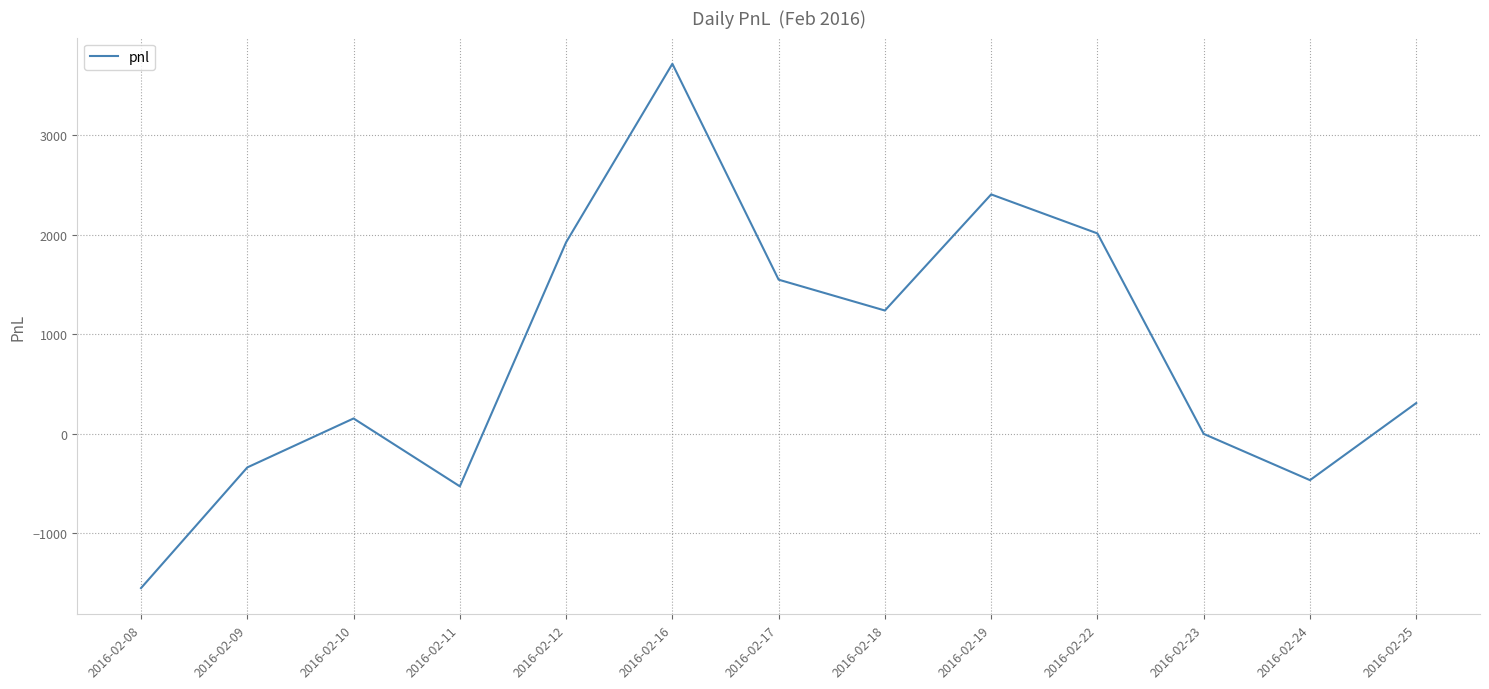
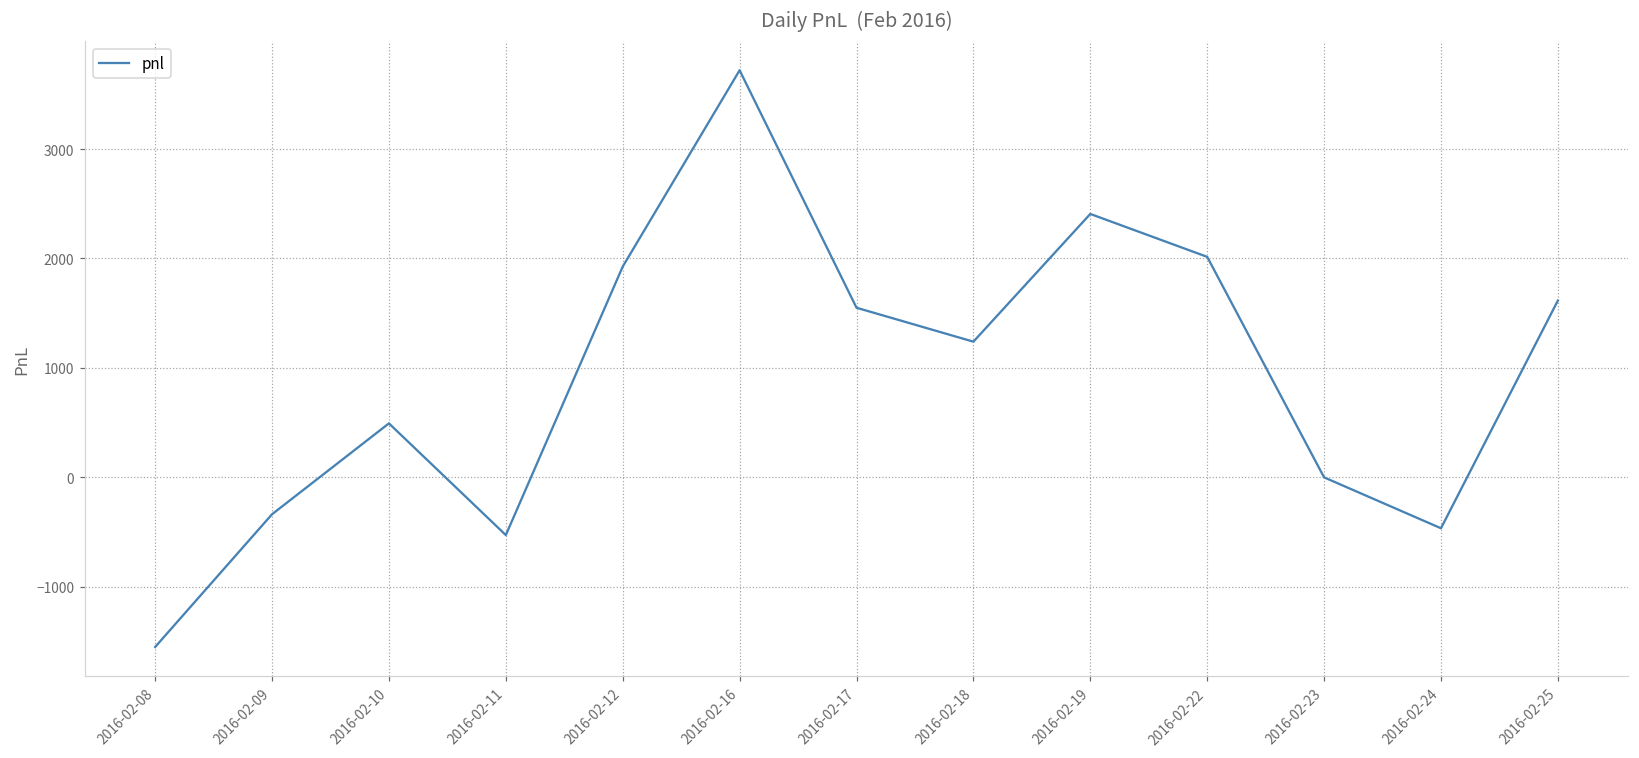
  {
    "2016-02-08": -1600,
    "2016-02-09": -300,
-   "2016-02-10": 200,
+   "2016-02-10": 500,
    "2016-02-11": -500,
    "2016-02-12": 1900,
    "2016-02-16": 3700,
    "2016-02-17": 1600,
    "2016-02-18": 1200,
    "2016-02-19": 2400,
    "2016-02-22": 2000,
    "2016-02-23": 0,
    "2016-02-24": -500,
-   "2016-02-25": 300
+   "2016-02-25": 1600
  }
